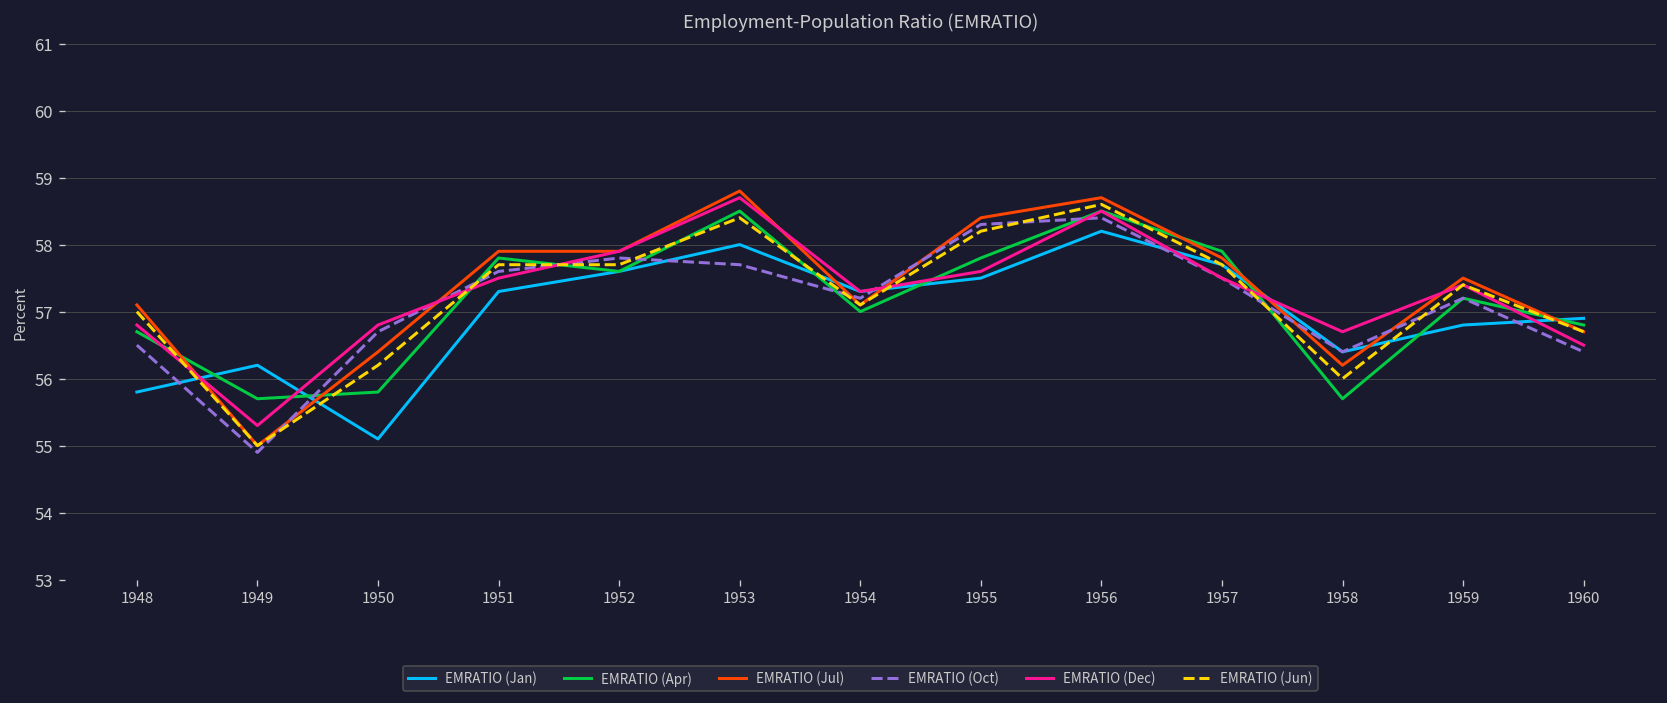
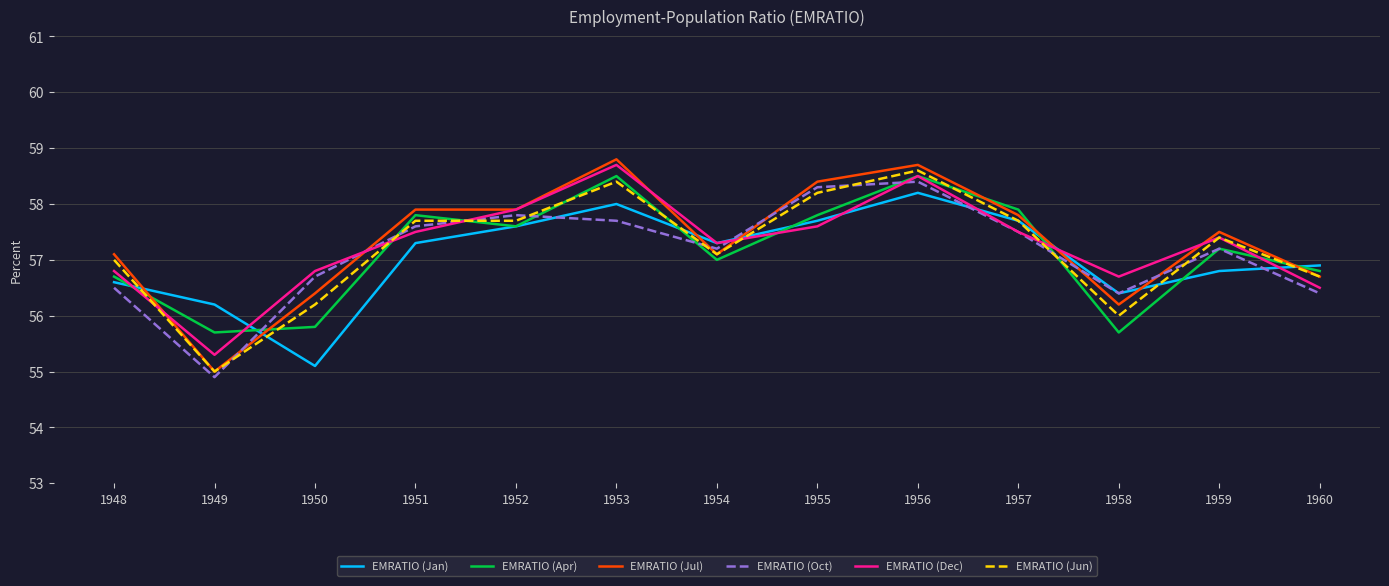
  {
    "EMRATIO (Jan)": {
-     "1948": 55.8,
+     "1948": 56.6,
      "1949": 56.2,
      "1950": 55.1,
      "1951": 57.3,
      "1953": 58.0,
-     "1955": 57.5,
+     "1955": 57.7,
      "1956": 58.2,
      "1959": 56.8,
      "1960": 56.9
    },
    "EMRATIO (Apr)": {
      "1948": 56.7,
      "1949": 55.7,
      "1950": 55.8,
      "1951": 57.8,
      "1953": 58.5,
      "1954": 57.0,
      "1955": 57.8,
      "1957": 57.9,
      "1958": 55.7,
      "1960": 56.8
    },
    "EMRATIO (Jul)": {
      "1948": 57.1,
      "1950": 56.4,
      "1951": 57.9,
      "1953": 58.8,
      "1955": 58.4,
      "1956": 58.7,
      "1957": 57.8,
      "1958": 56.2,
      "1959": 57.5
    },
    "EMRATIO (Oct)": {
      "1948": 56.5,
      "1949": 54.9,
      "1950": 56.7,
      "1951": 57.6,
      "1952": 57.8,
      "1953": 57.7,
      "1954": 57.2,
      "1955": 58.3,
      "1956": 58.4,
      "1960": 56.4
    },
    "EMRATIO (Dec)": {
      "1948": 56.8,
      "1949": 55.3,
      "1950": 56.8,
      "1951": 57.5,
      "1953": 58.7,
      "1955": 57.6,
      "1958": 56.7,
      "1960": 56.5
    },
    "EMRATIO (Jun)": {
      "1948": 57.0,
      "1950": 56.2,
      "1951": 57.7,
      "1952": 57.7,
      "1953": 58.4,
      "1955": 58.2,
      "1956": 58.6,
      "1958": 56.0
    }
  }
